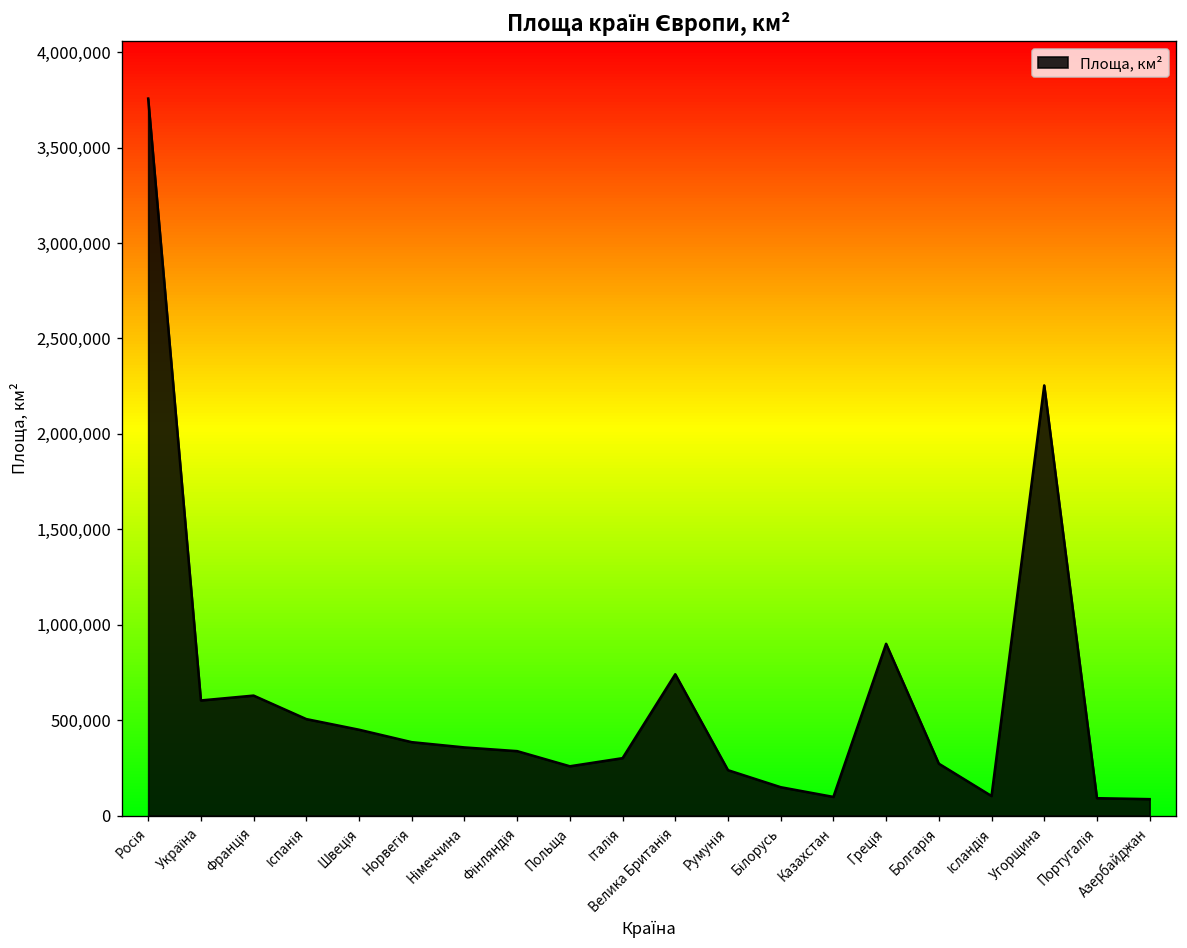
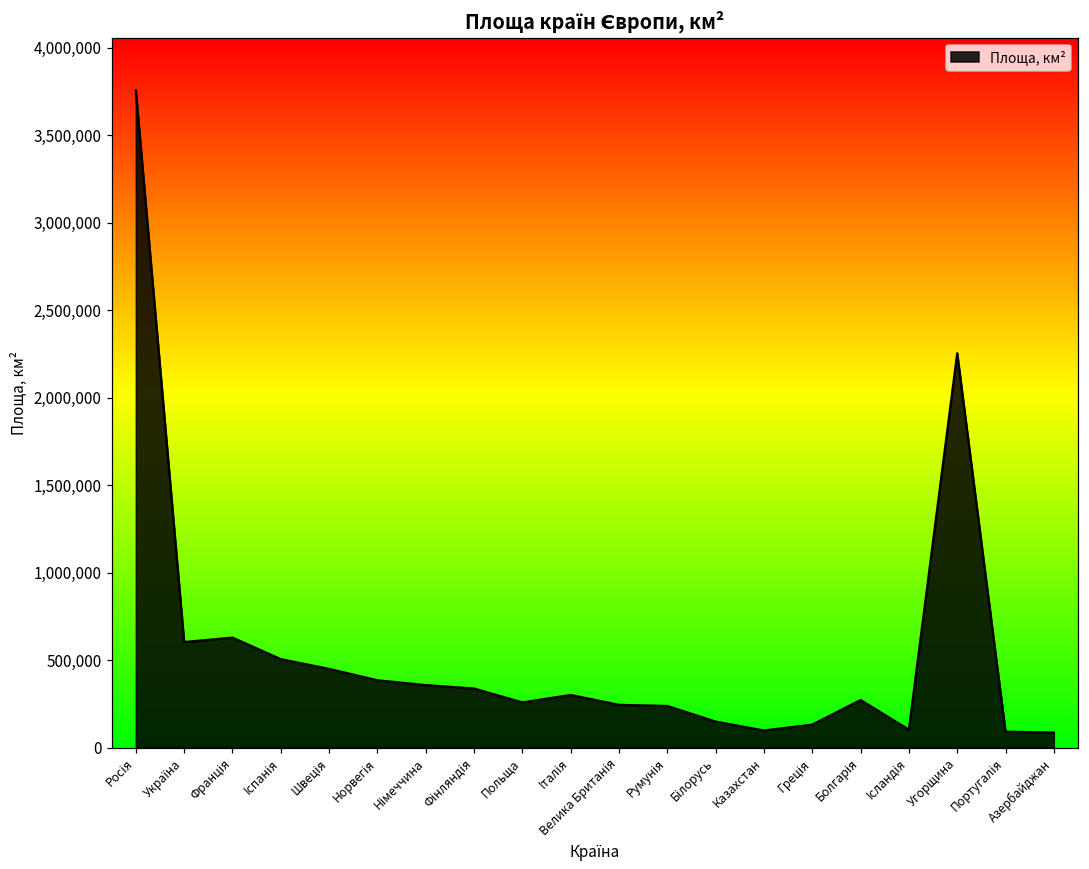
  {
    "Росія": "3,760,000",
    "Україна": "600,000",
    "Франція": "630,000",
    "Іспанія": "510,000",
    "Швеція": "450,000",
    "Норвегія": "390,000",
    "Німеччина": "360,000",
    "Фінляндія": "340,000",
    "Польща": "260,000",
    "Італія": "300,000",
-   "Велика Британія": "740,000",
+   "Велика Британія": "240,000",
    "Румунія": "240,000",
    "Білорусь": "150,000",
    "Казахстан": "100,000",
-   "Греція": "900,000",
+   "Греція": "130,000",
    "Болгарія": "270,000",
    "Ісландія": "100,000",
    "Угорщина": "2,250,000",
    "Португалія": "90,000",
    "Азербайджан": "90,000"
  }
